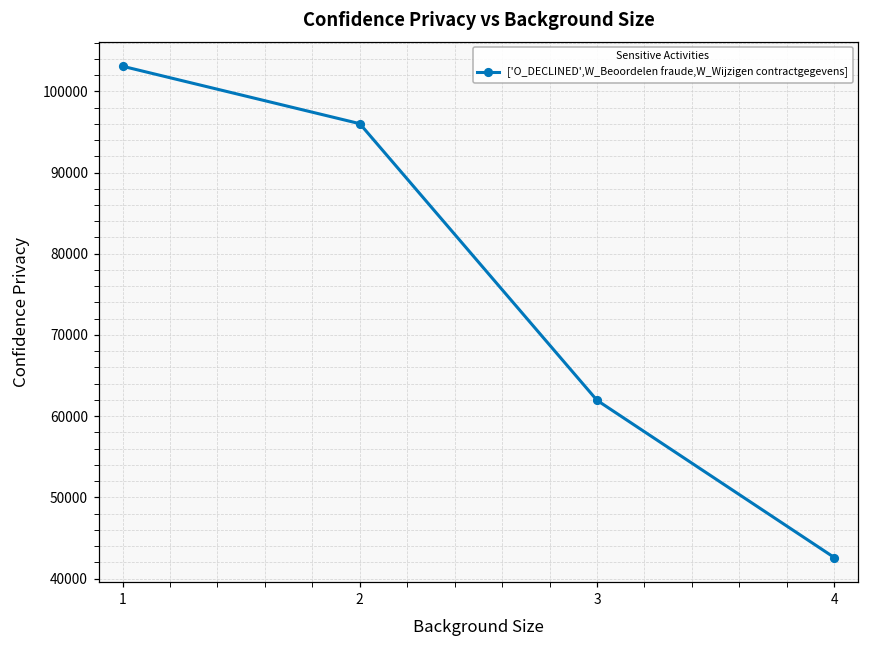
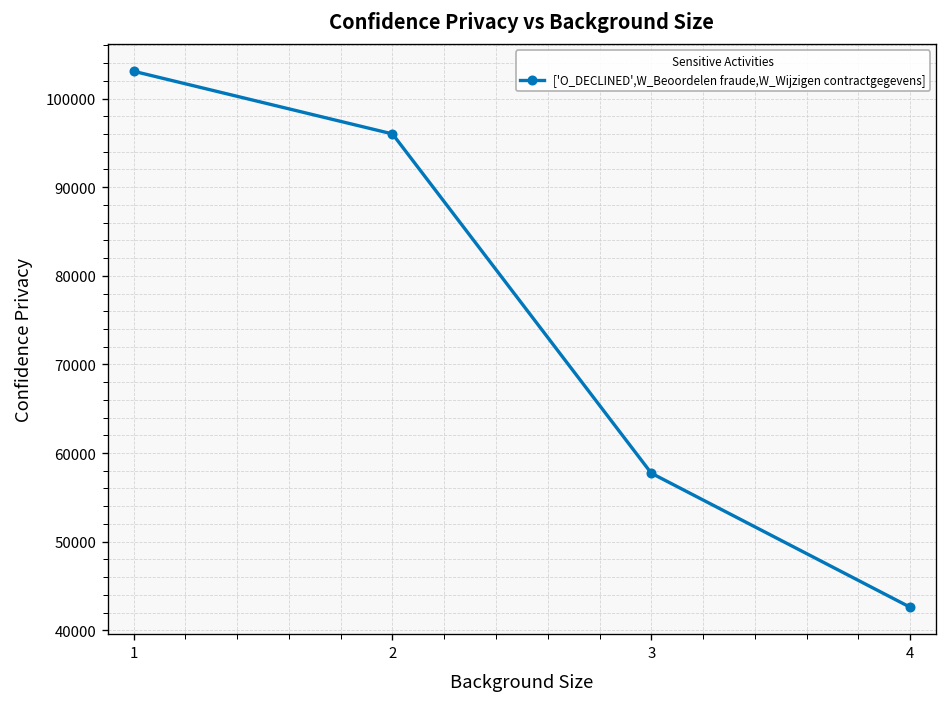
  {
    "1": 103000,
    "2": 96000,
-   "3": 62000,
+   "3": 58000,
    "4": 43000
  }
